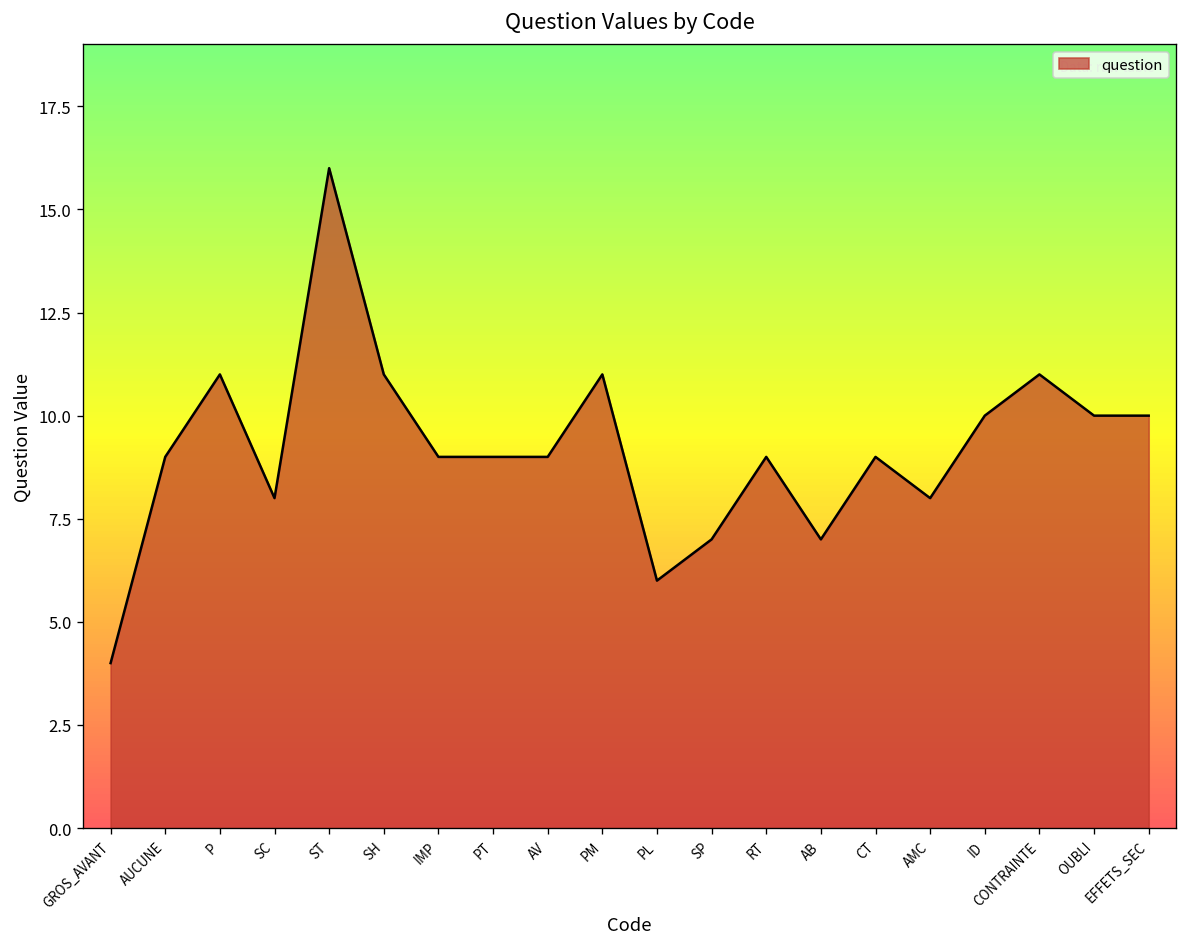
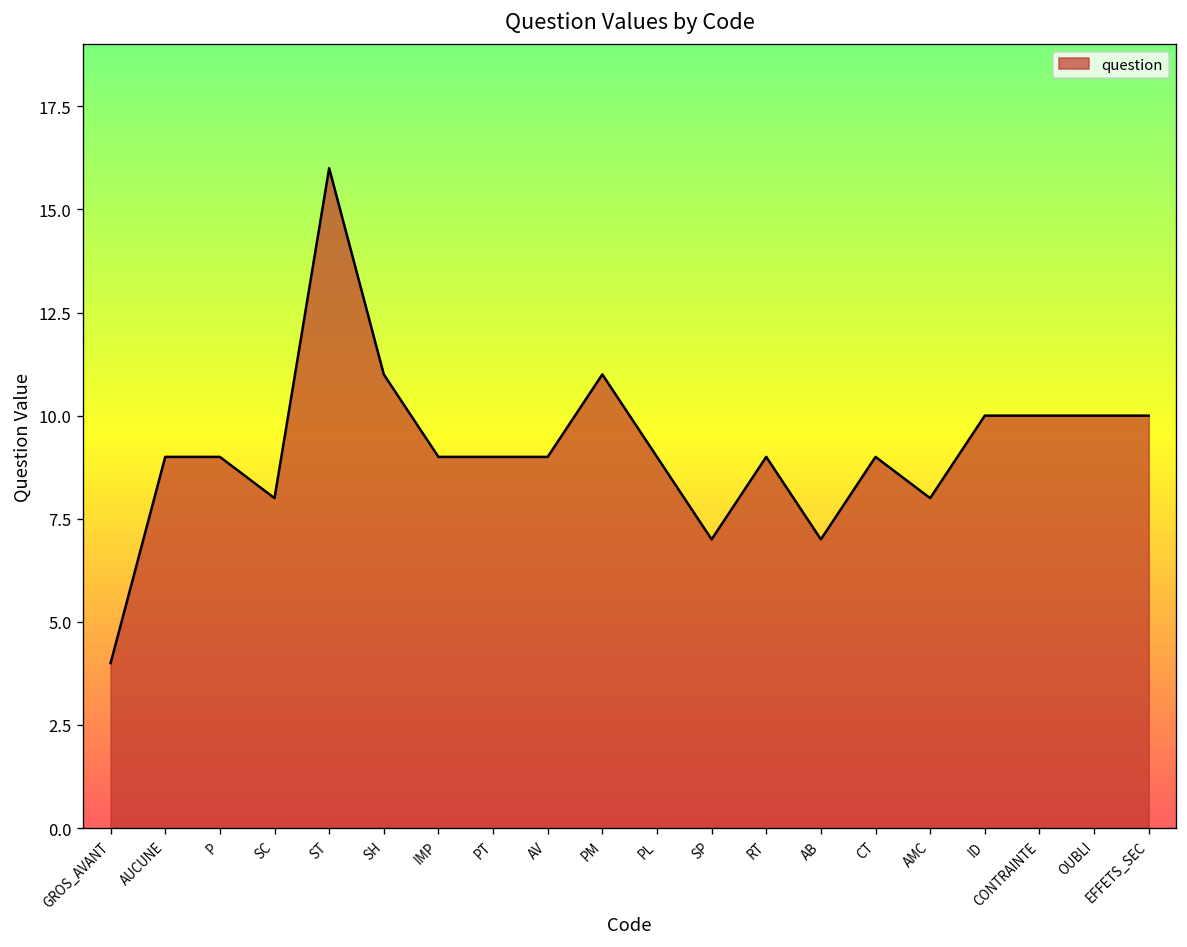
  {
    "GROS_AVANT": 4,
    "AUCUNE": 9,
-   "P": 11,
+   "P": 9,
    "SC": 8,
    "ST": 16,
    "SH": 11,
    "IMP": 9,
    "PT": 9,
    "AV": 9,
    "PM": 11,
-   "PL": 6,
+   "PL": 9,
    "SP": 7,
    "RT": 9,
    "AB": 7,
    "CT": 9,
    "AMC": 8,
    "ID": 10,
-   "CONTRAINTE": 11,
+   "CONTRAINTE": 10,
    "OUBLI": 10,
    "EFFETS_SEC": 10
  }
